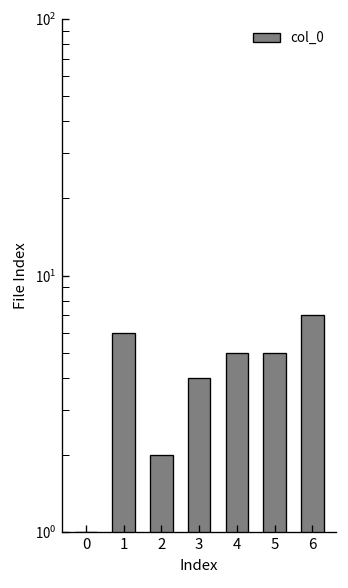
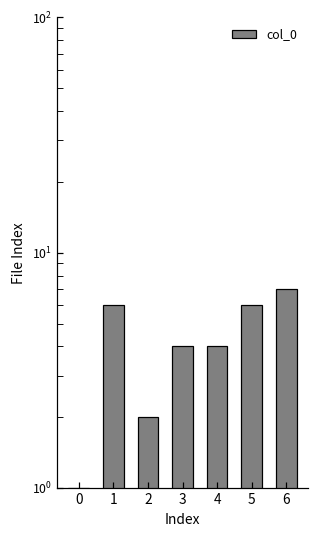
  {
    "0": 1.0,
    "1": 6.0,
    "2": 2.0,
    "3": 4.0,
-   "4": 5.0,
-   "5": 5.0,
+   "4": 4.0,
+   "5": 6.0,
    "6": 7.0
  }
